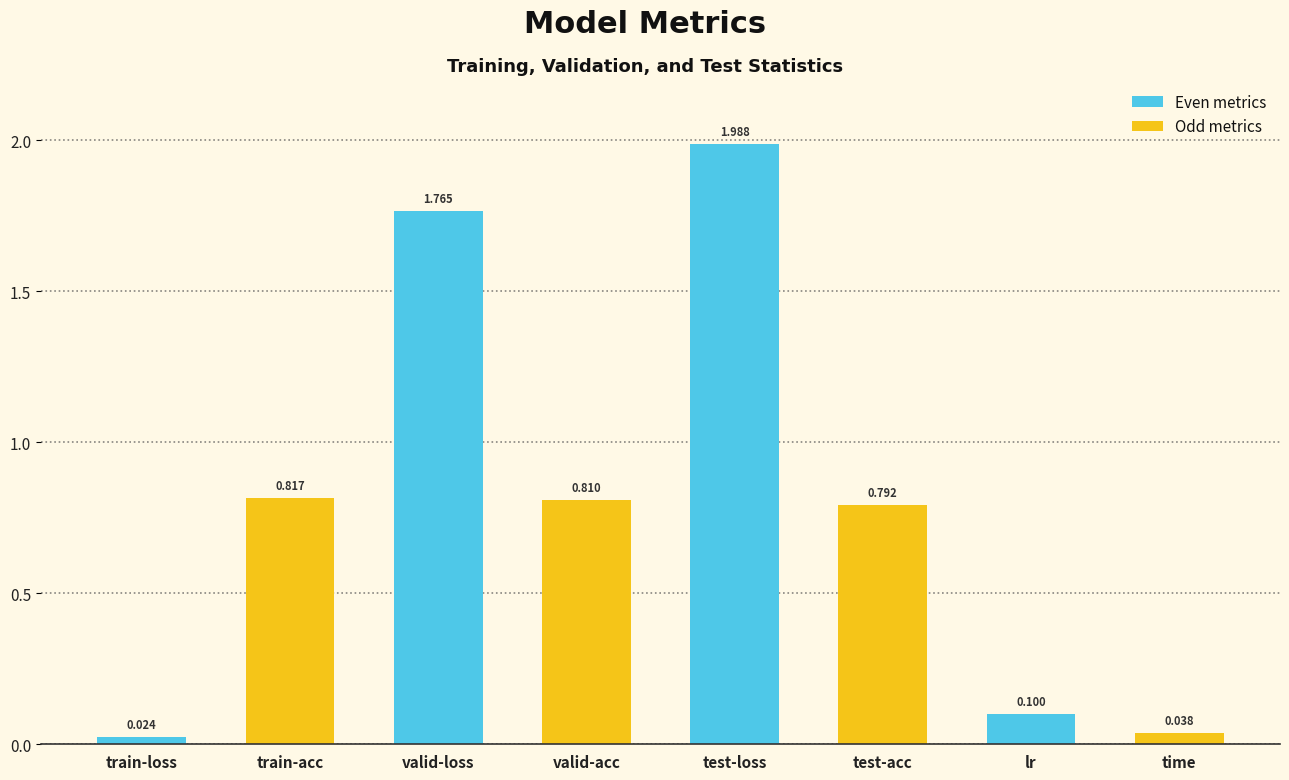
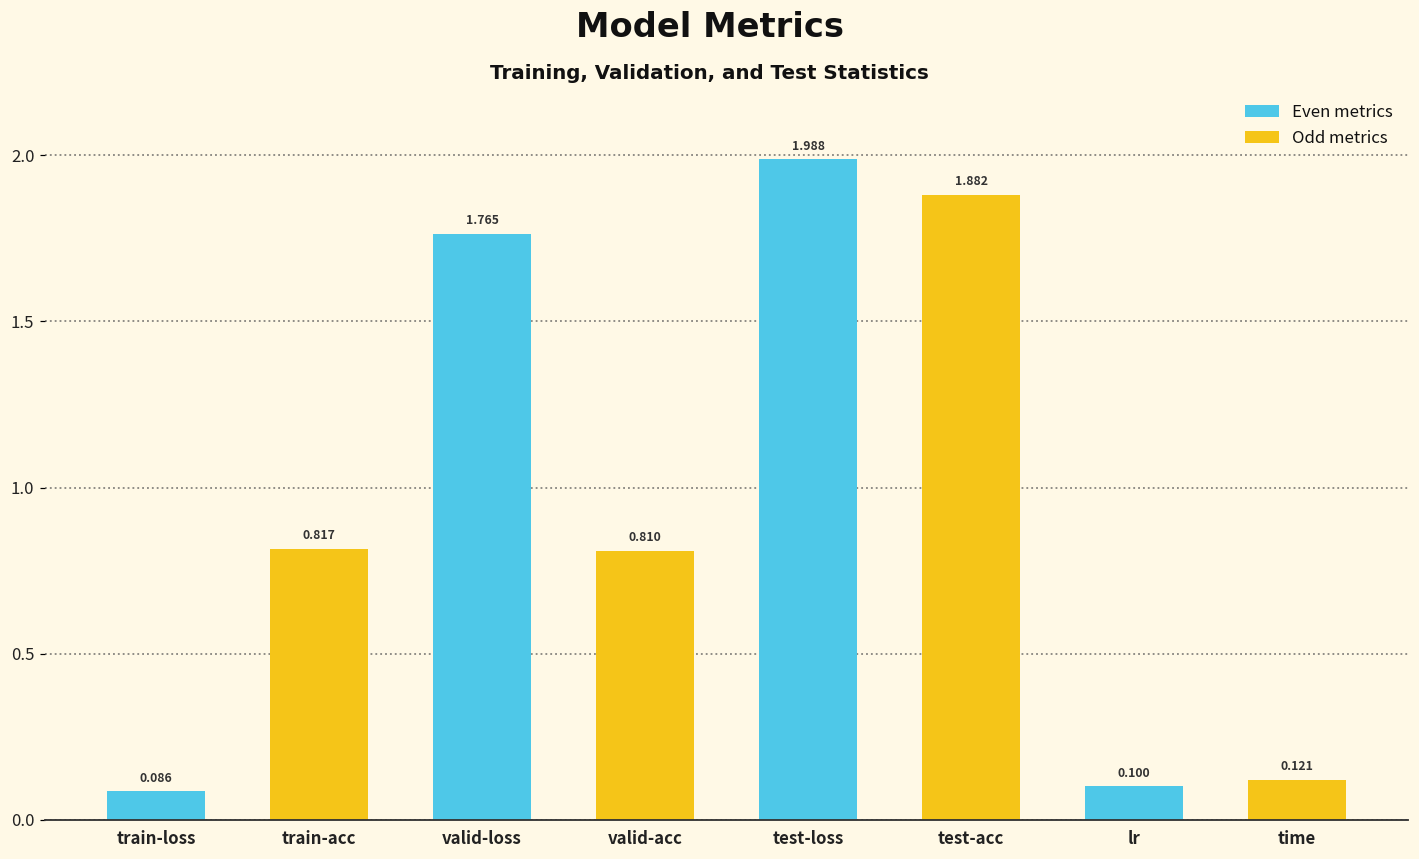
  {
-   "train-loss": 0.024,
+   "train-loss": 0.086,
    "train-acc": 0.817,
    "valid-loss": 1.765,
    "valid-acc": 0.810,
    "test-loss": 1.988,
-   "test-acc": 0.792,
+   "test-acc": 1.882,
    "lr": 0.100,
-   "time": 0.038
+   "time": 0.121
  }
